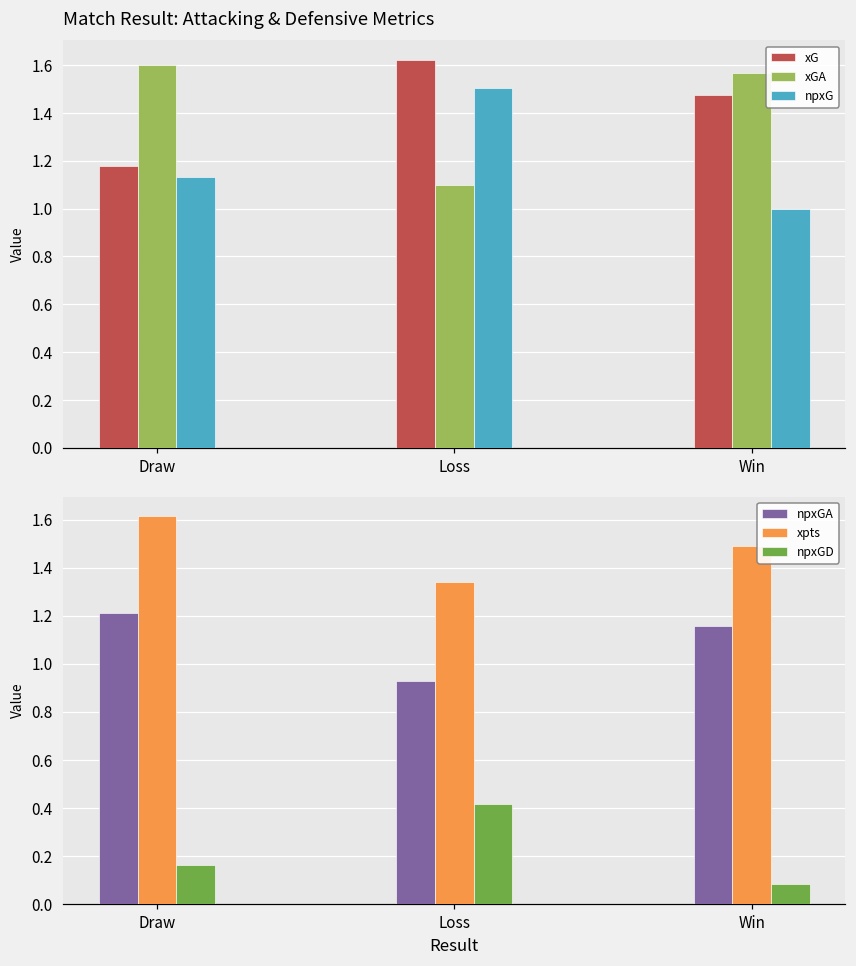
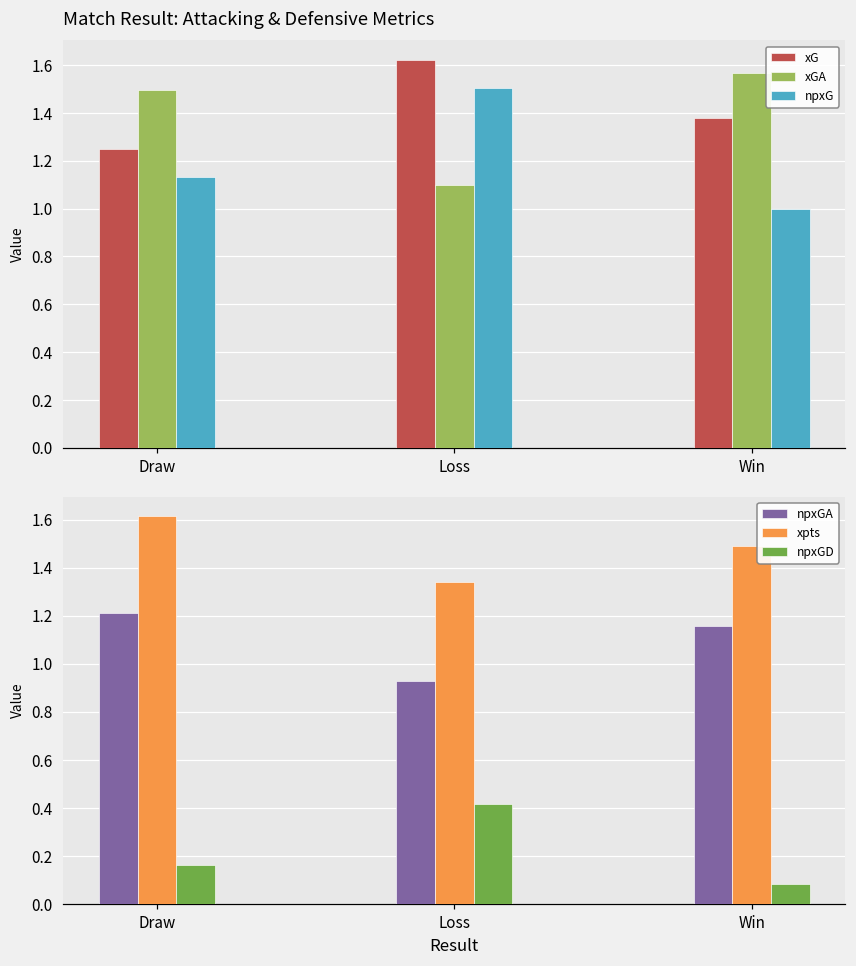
  {
    "Match Result: Attacking & Defensive Metrics": {
      "xG": {
-       "Draw": 1.18,
+       "Draw": 1.25,
        "Loss": 1.62,
-       "Win": 1.48
+       "Win": 1.38
      },
      "xGA": {
-       "Draw": 1.60,
+       "Draw": 1.50,
        "Loss": 1.10,
        "Win": 1.57
      },
      "npxG": {
        "Draw": 1.13,
        "Loss": 1.51,
        "Win": 1.00
      }
    }
  }
